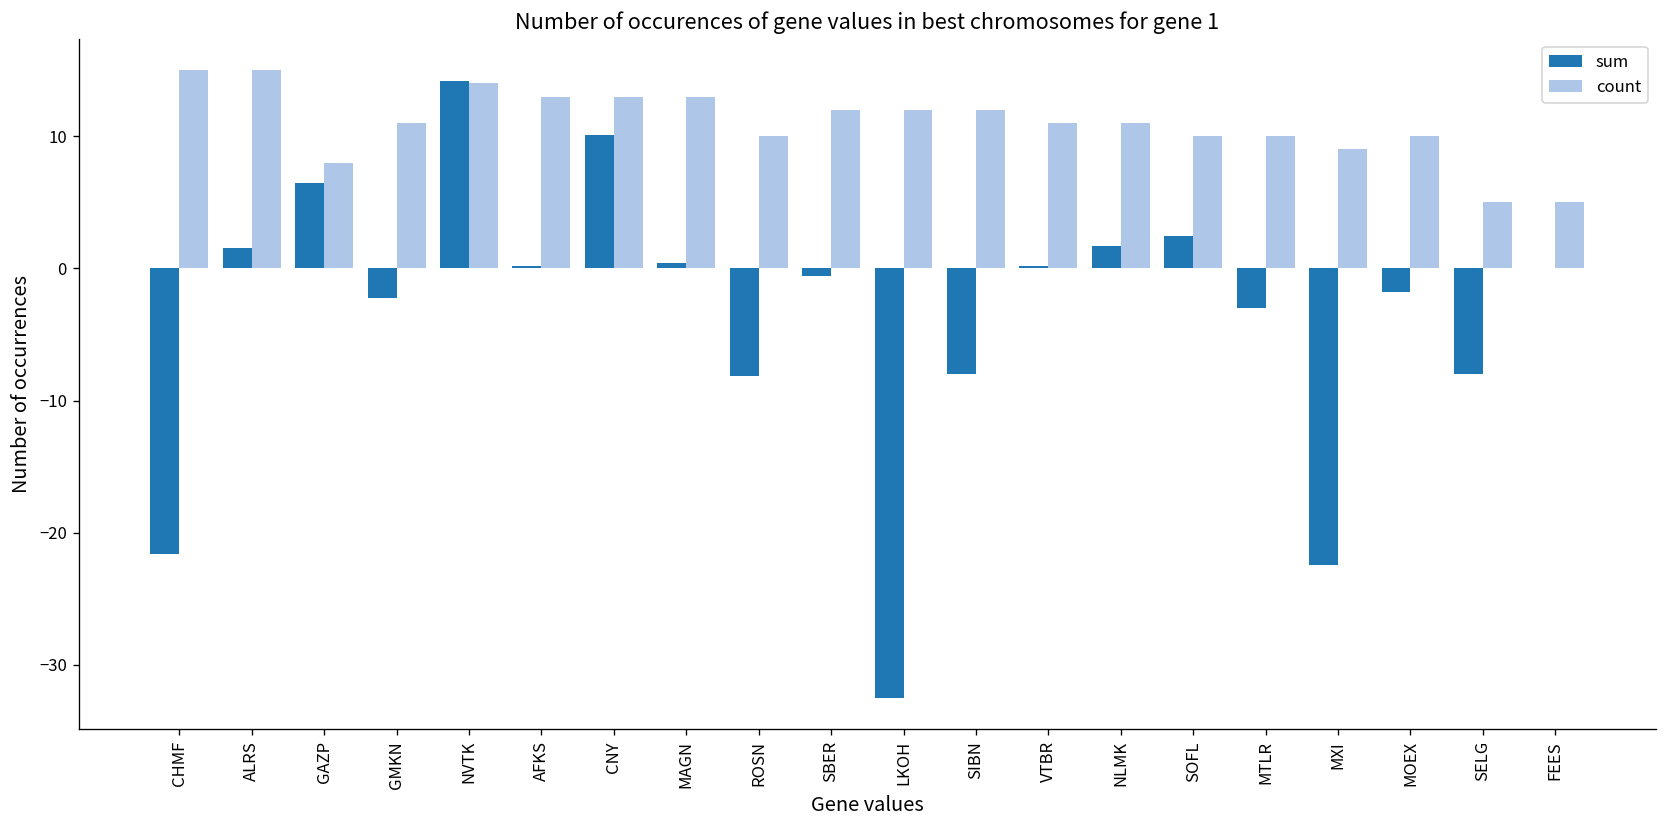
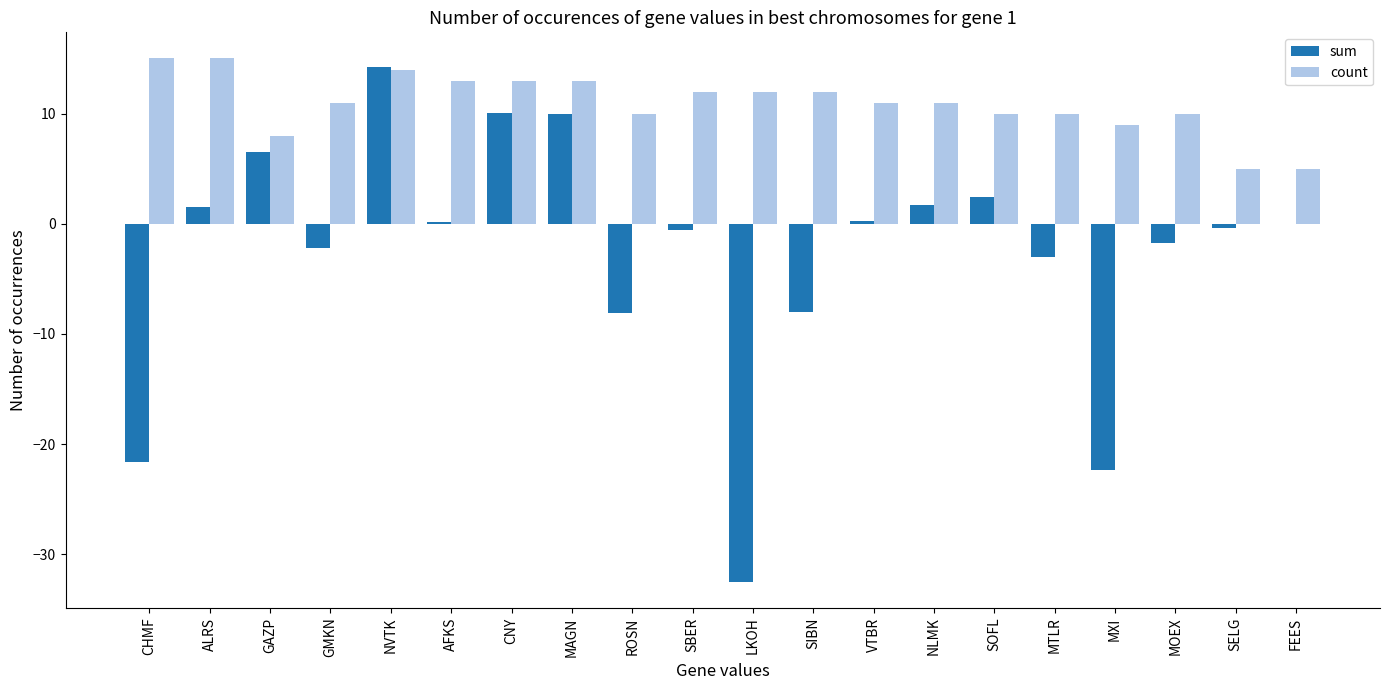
  {
    "sum": {
      "CHMF": -21.6,
      "ALRS": 1.5,
      "GAZP": 6.5,
      "GMKN": -2.2,
      "NVTK": 14.2,
      "CNY": 10.1,
-     "MAGN": 0.4,
+     "MAGN": 10.0,
      "ROSN": -8.1,
      "SBER": -0.6,
      "LKOH": -32.5,
      "SIBN": -8.0,
      "NLMK": 1.7,
      "SOFL": 2.4,
      "MTLR": -3.0,
      "MXI": -22.4,
      "MOEX": -1.8,
-     "SELG": -8.0
+     "SELG": -0.4
    },
    "count": {
      "CHMF": 15.0,
      "ALRS": 15.0,
      "GAZP": 8.0,
      "GMKN": 11.0,
      "NVTK": 14.0,
      "AFKS": 13.0,
      "CNY": 13.0,
      "MAGN": 13.0,
      "ROSN": 10.0,
      "SBER": 12.0,
      "LKOH": 12.0,
      "SIBN": 12.0,
      "VTBR": 11.0,
      "NLMK": 11.0,
      "SOFL": 10.0,
      "MTLR": 10.0,
      "MXI": 9.0,
      "MOEX": 10.0,
      "SELG": 5.0,
      "FEES": 5.0
    }
  }
